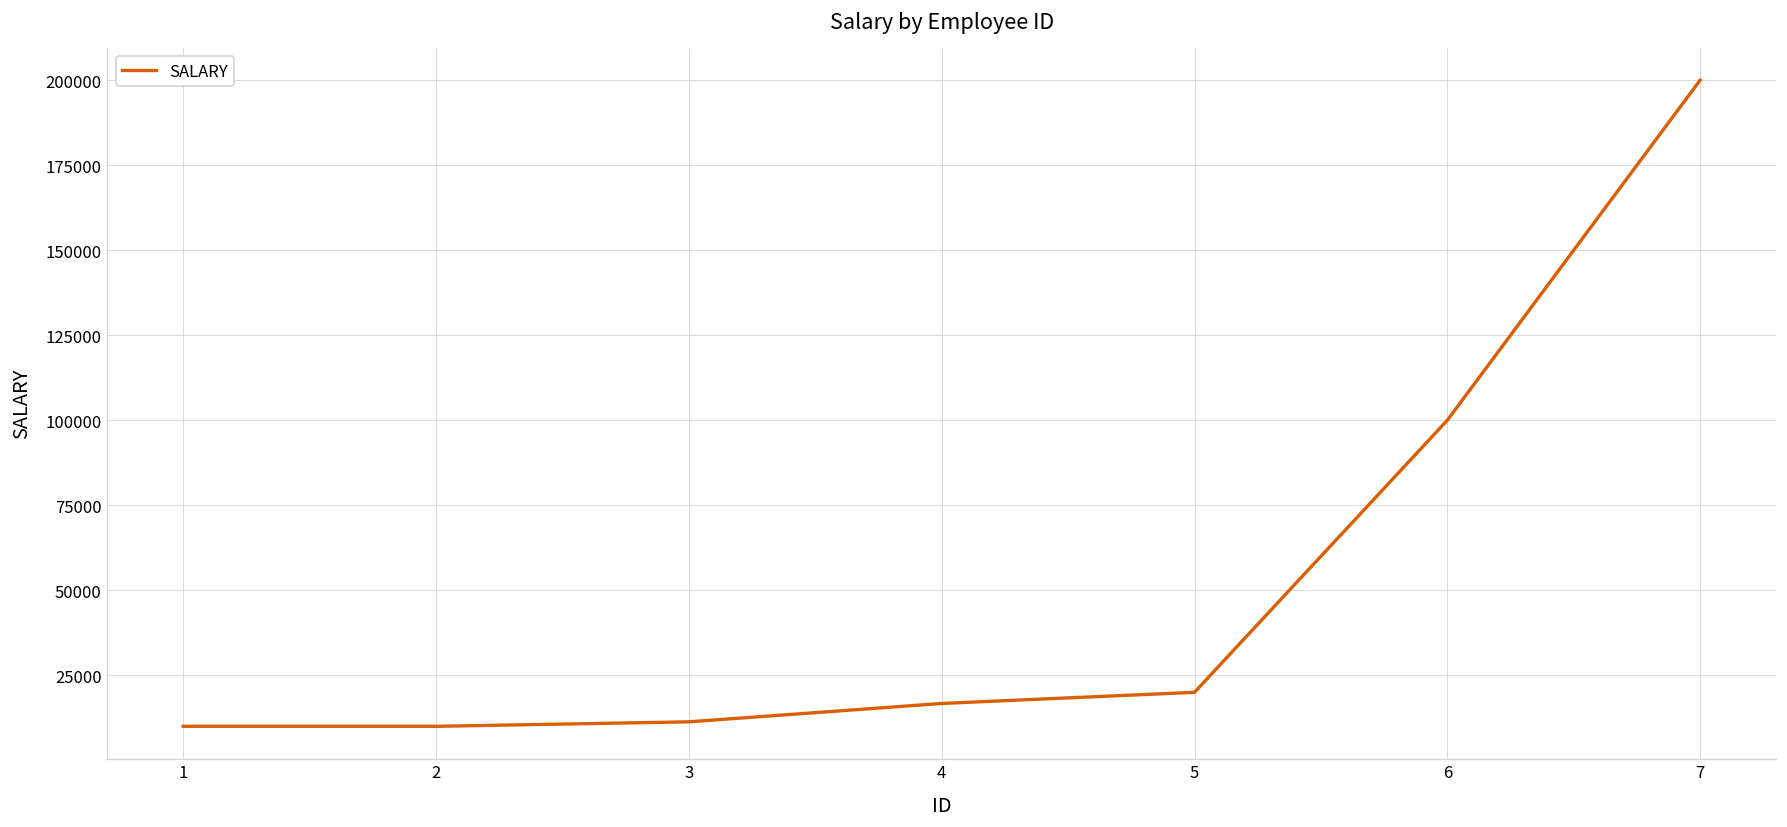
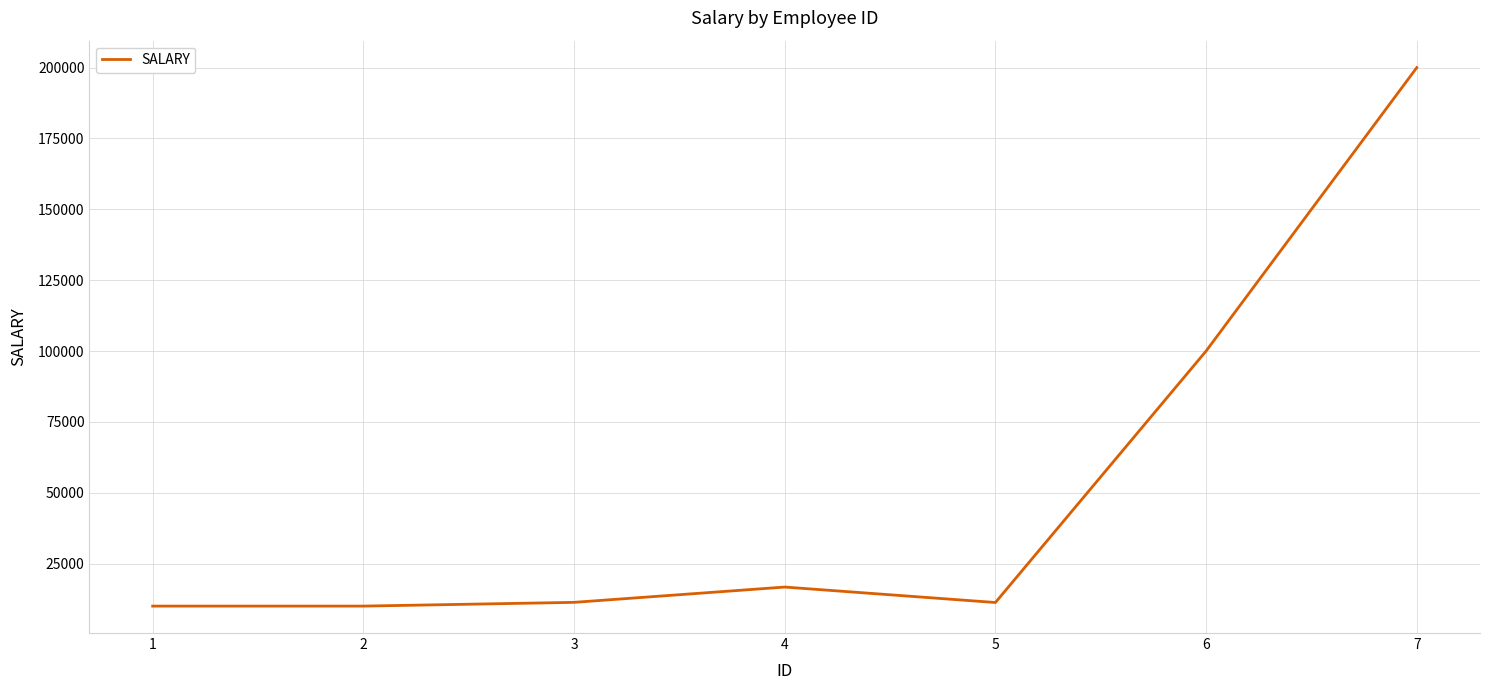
  {
    "1": 10000,
    "2": 10000,
    "3": 11000,
    "4": 17000,
-   "5": 20000,
+   "5": 11000,
    "6": 100000,
    "7": 200000
  }
